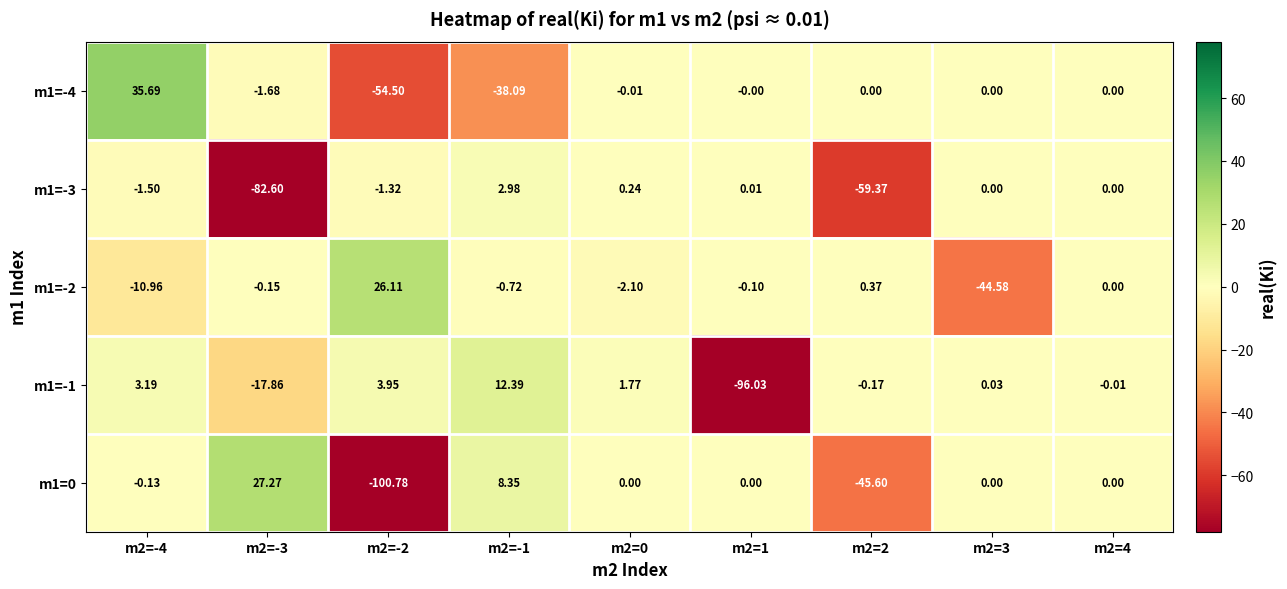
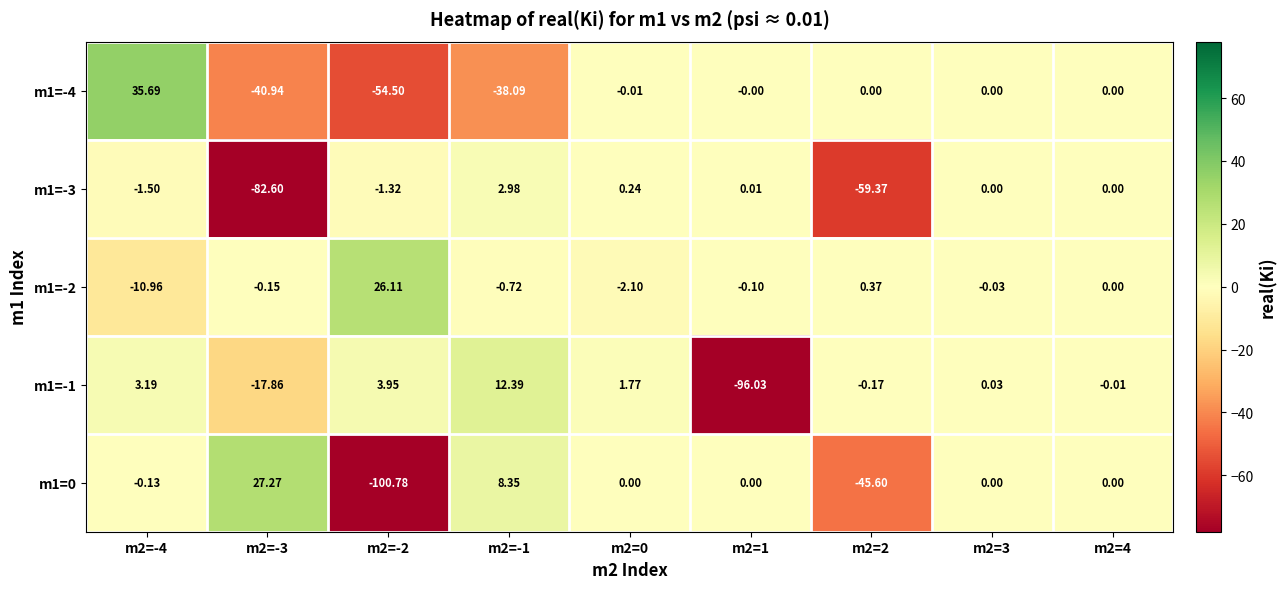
  {
    "m1=-4": {
      "m2=-4": 35.69,
-     "m2=-3": -1.68,
+     "m2=-3": -40.94,
      "m2=-2": -54.50,
      "m2=-1": -38.09,
      "m2=0": -0.01,
      "m2=1": -0.00,
      "m2=2": 0.00,
      "m2=3": 0.00,
      "m2=4": 0.00
    },
    "m1=-3": {
      "m2=-4": -1.50,
      "m2=-3": -82.60,
      "m2=-2": -1.32,
      "m2=-1": 2.98,
      "m2=0": 0.24,
      "m2=1": 0.01,
      "m2=2": -59.37,
      "m2=3": 0.00,
      "m2=4": 0.00
    },
    "m1=-2": {
      "m2=-4": -10.96,
      "m2=-3": -0.15,
      "m2=-2": 26.11,
      "m2=-1": -0.72,
      "m2=0": -2.10,
      "m2=1": -0.10,
      "m2=2": 0.37,
-     "m2=3": -44.58,
+     "m2=3": -0.03,
      "m2=4": 0.00
    },
    "m1=-1": {
      "m2=-4": 3.19,
      "m2=-3": -17.86,
      "m2=-2": 3.95,
      "m2=-1": 12.39,
      "m2=0": 1.77,
      "m2=1": -96.03,
      "m2=2": -0.17,
      "m2=3": 0.03,
      "m2=4": -0.01
    },
    "m1=0": {
      "m2=-4": -0.13,
      "m2=-3": 27.27,
      "m2=-2": -100.78,
      "m2=-1": 8.35,
      "m2=0": 0.00,
      "m2=1": 0.00,
      "m2=2": -45.60,
      "m2=3": 0.00,
      "m2=4": 0.00
    }
  }
